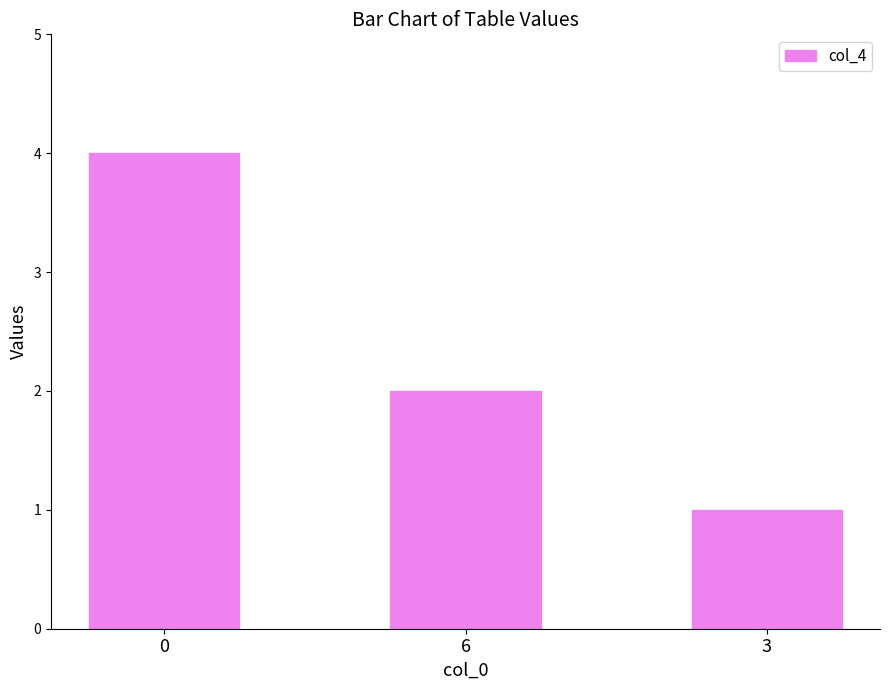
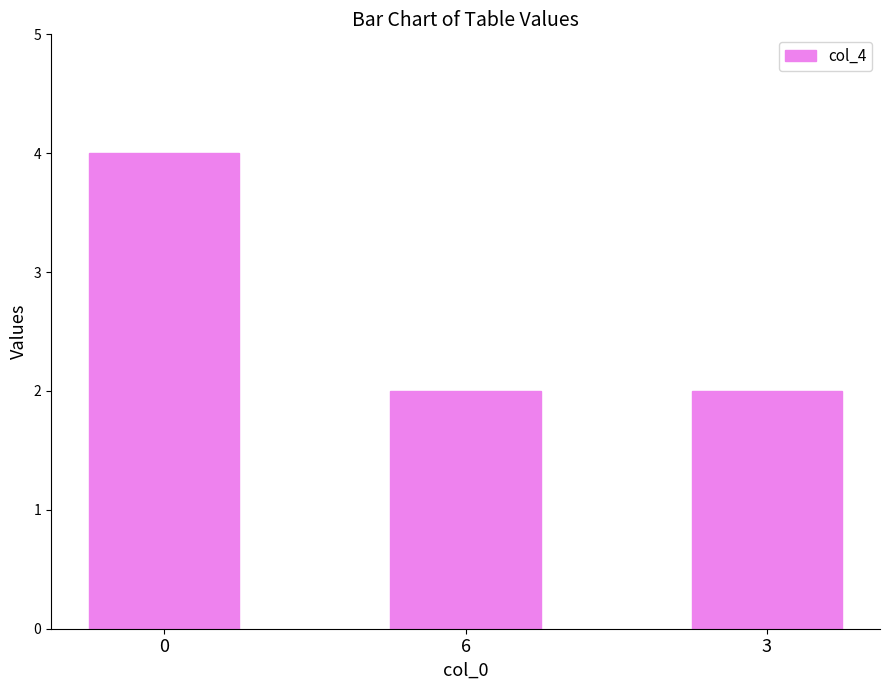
  {
    "0": 4,
    "6": 2,
-   "3": 1
+   "3": 2
  }
